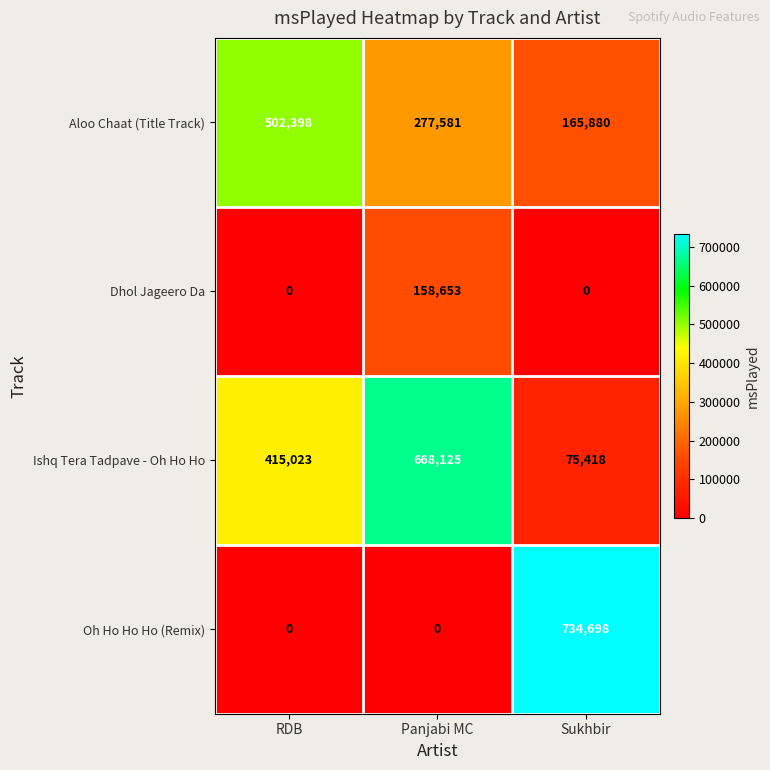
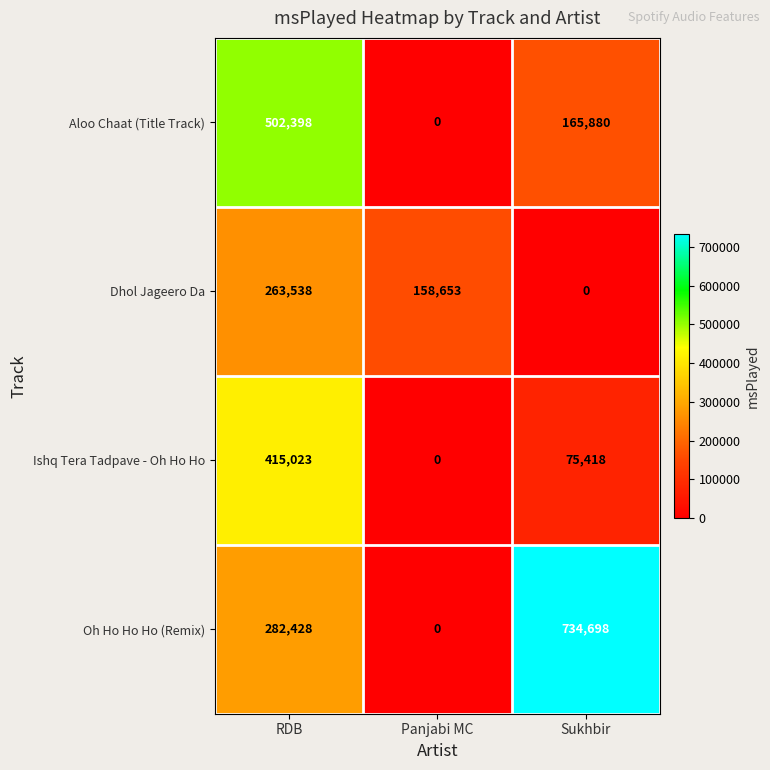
  {
    "Aloo Chaat (Title Track)": {
      "RDB": "502,398",
-     "Panjabi MC": "277,581",
+     "Panjabi MC": "0",
      "Sukhbir": "165,880"
    },
    "Dhol Jageero Da": {
-     "RDB": "0",
+     "RDB": "263,538",
      "Panjabi MC": "158,653",
      "Sukhbir": "0"
    },
    "Ishq Tera Tadpave - Oh Ho Ho": {
      "RDB": "415,023",
-     "Panjabi MC": "668,125",
+     "Panjabi MC": "0",
      "Sukhbir": "75,418"
    },
    "Oh Ho Ho Ho (Remix)": {
-     "RDB": "0",
+     "RDB": "282,428",
      "Panjabi MC": "0",
      "Sukhbir": "734,698"
    }
  }
